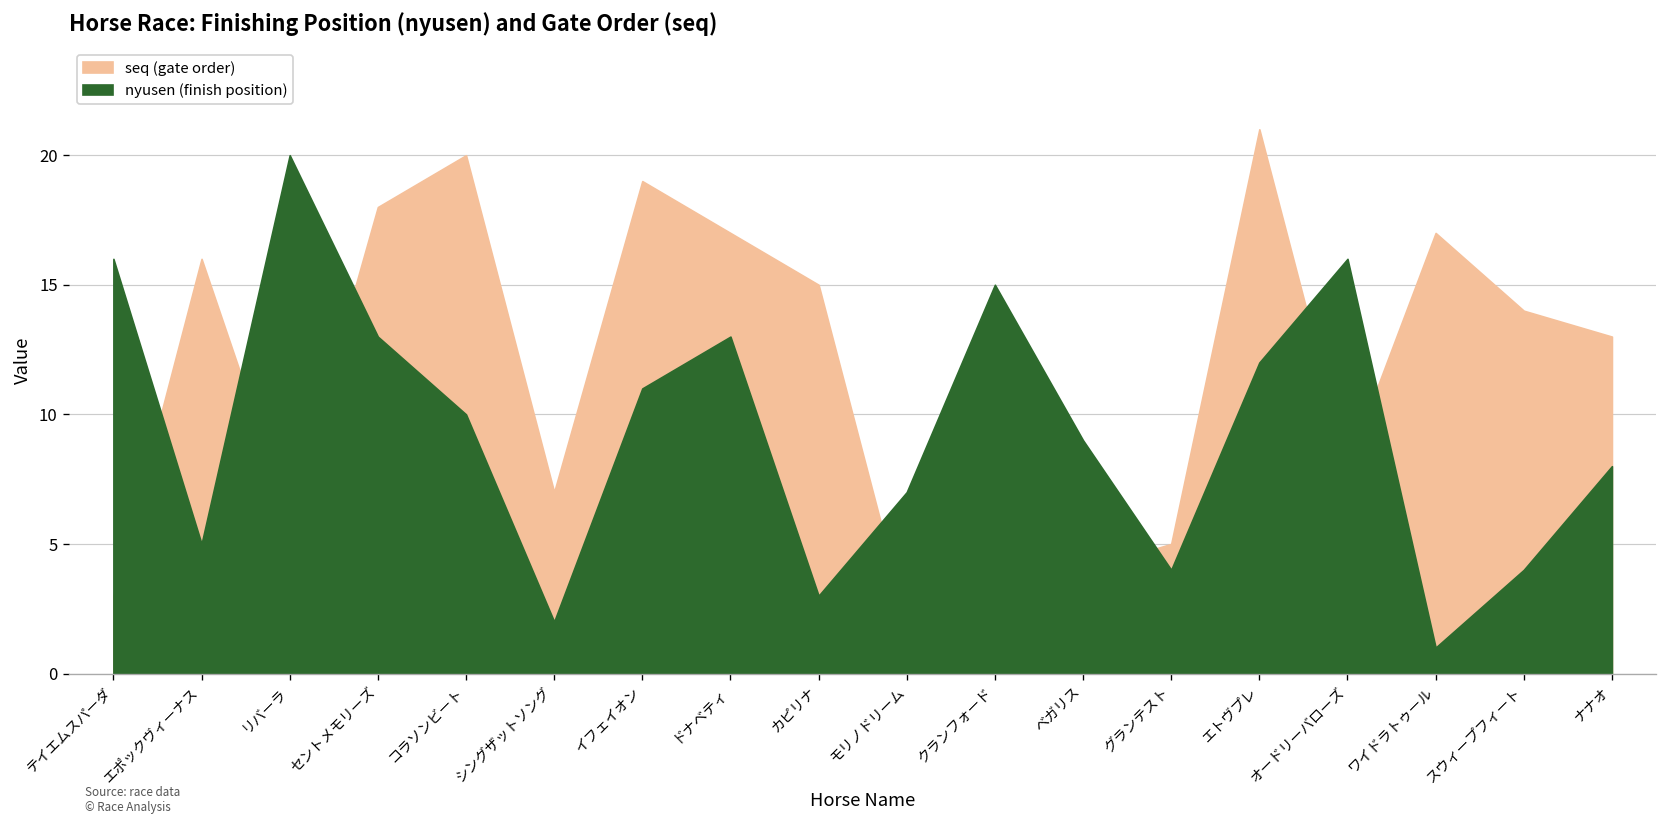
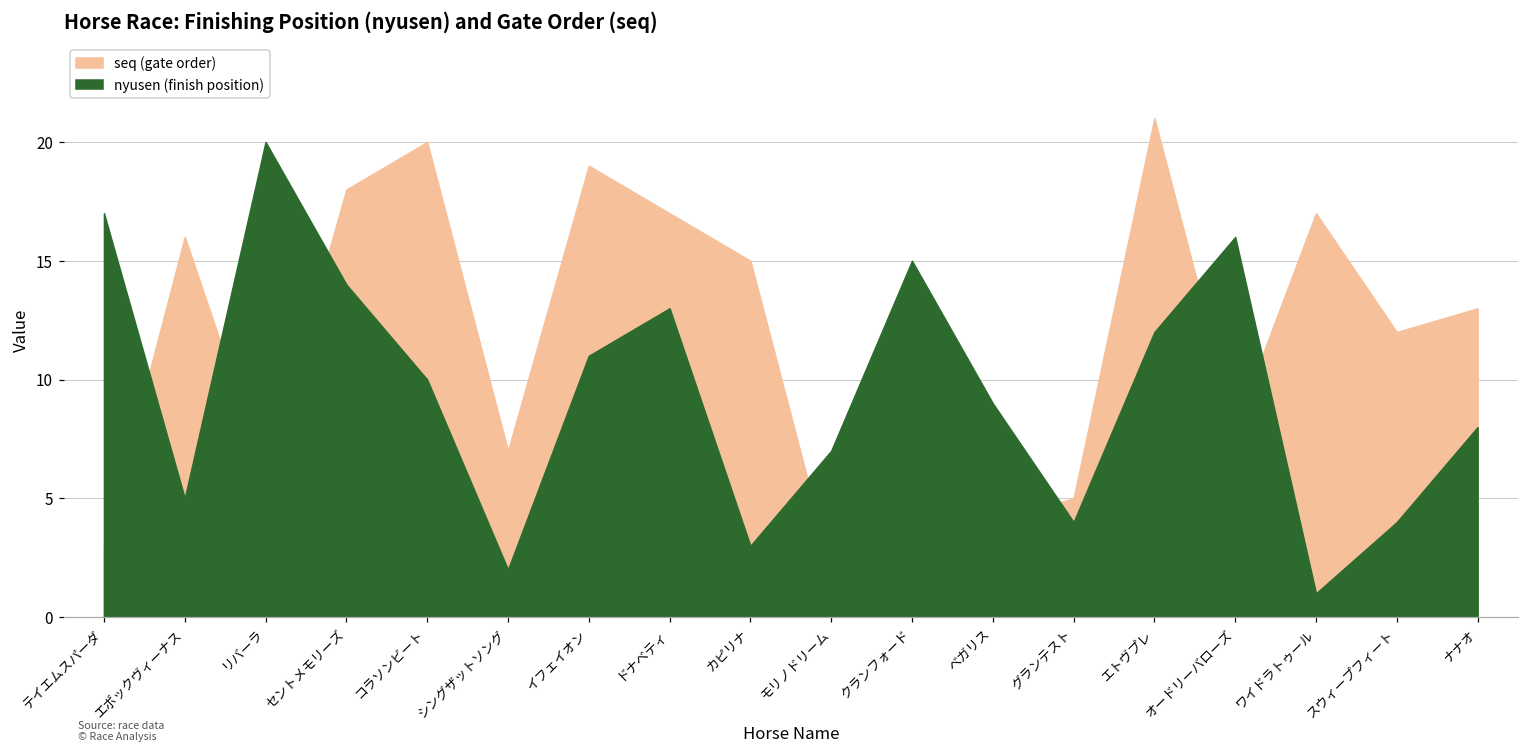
  {
    "seq (gate order)": {
      "テイエムスパーダ": 3,
      "エポックヴィーナス": 16,
      "リバーラ": 6,
      "セントメモリーズ": 18,
      "コラソンビート": 20,
      "シングザットソング": 7,
      "イフェイオン": 19,
      "ドナベティ": 17,
      "カピリナ": 15,
      "モリノドリーム": 2,
      "クランフォード": 10,
      "ベガリス": 4,
      "グランテスト": 5,
      "エトヴプレ": 21,
      "オードリーバローズ": 8,
      "ワイドラトゥール": 17,
-     "スウィープフィート": 14,
+     "スウィープフィート": 12,
      "ナナオ": 13
    },
    "nyusen (finish position)": {
-     "テイエムスパーダ": 16,
+     "テイエムスパーダ": 17,
      "エポックヴィーナス": 5,
      "リバーラ": 20,
-     "セントメモリーズ": 13,
+     "セントメモリーズ": 14,
      "コラソンビート": 10,
      "シングザットソング": 2,
      "イフェイオン": 11,
      "ドナベティ": 13,
      "カピリナ": 3,
      "モリノドリーム": 7,
      "クランフォード": 15,
      "ベガリス": 9,
      "グランテスト": 4,
      "エトヴプレ": 12,
      "オードリーバローズ": 16,
      "ワイドラトゥール": 1,
      "スウィープフィート": 4,
      "ナナオ": 8
    }
  }
